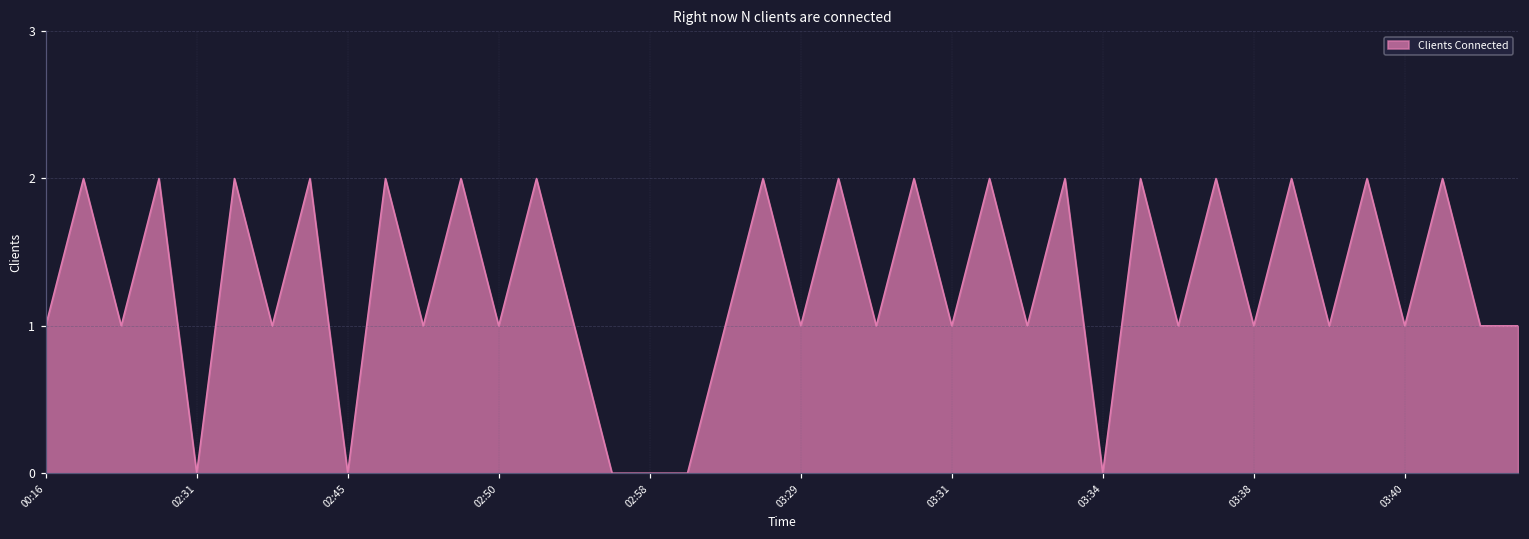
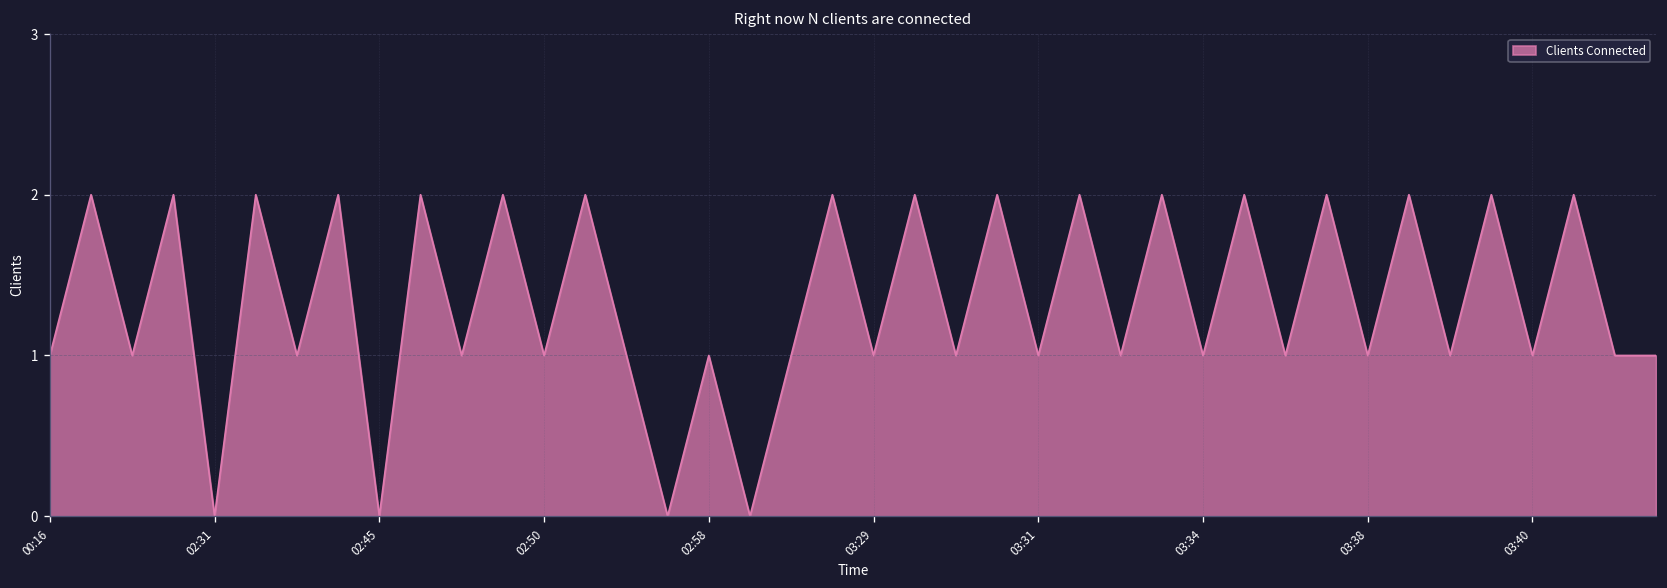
  {
    "00:16": 1,
    "02:31": 0,
    "02:45": 0,
    "02:50": 1,
-   "02:58": 0,
-   "03:34": 0,
+   "02:58": 1,
+   "03:34": 1,
    "03:40": 1
  }
